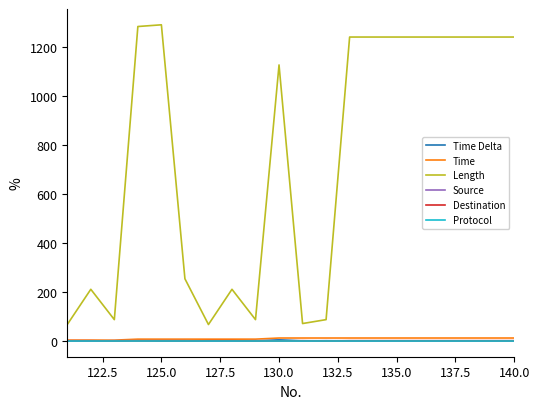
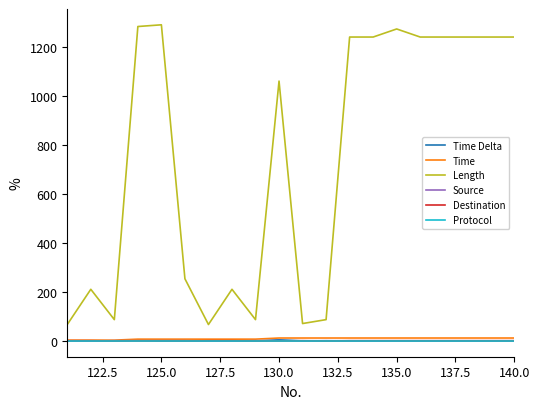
  {
    "Time": {
      "135.0": 10,
      "140.0": 10
    },
    "Length": {
      "125.0": 1290,
-     "130.0": 1130,
-     "135.0": 1240,
+     "130.0": 1060,
+     "135.0": 1280,
      "140.0": 1240
    }
  }
